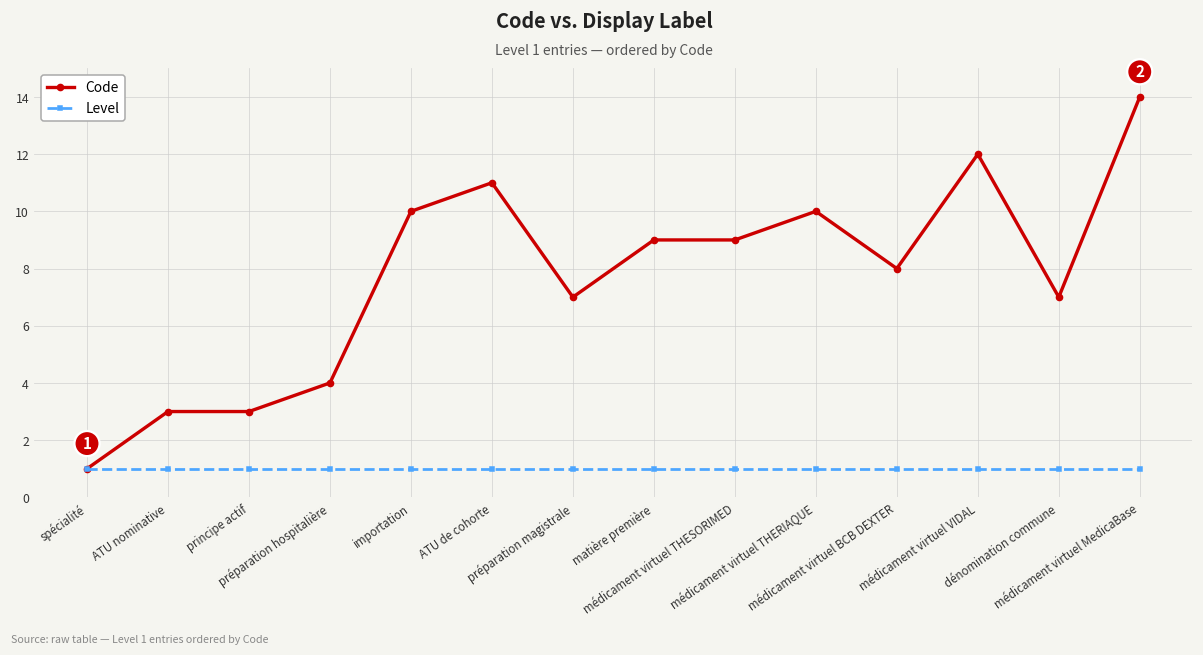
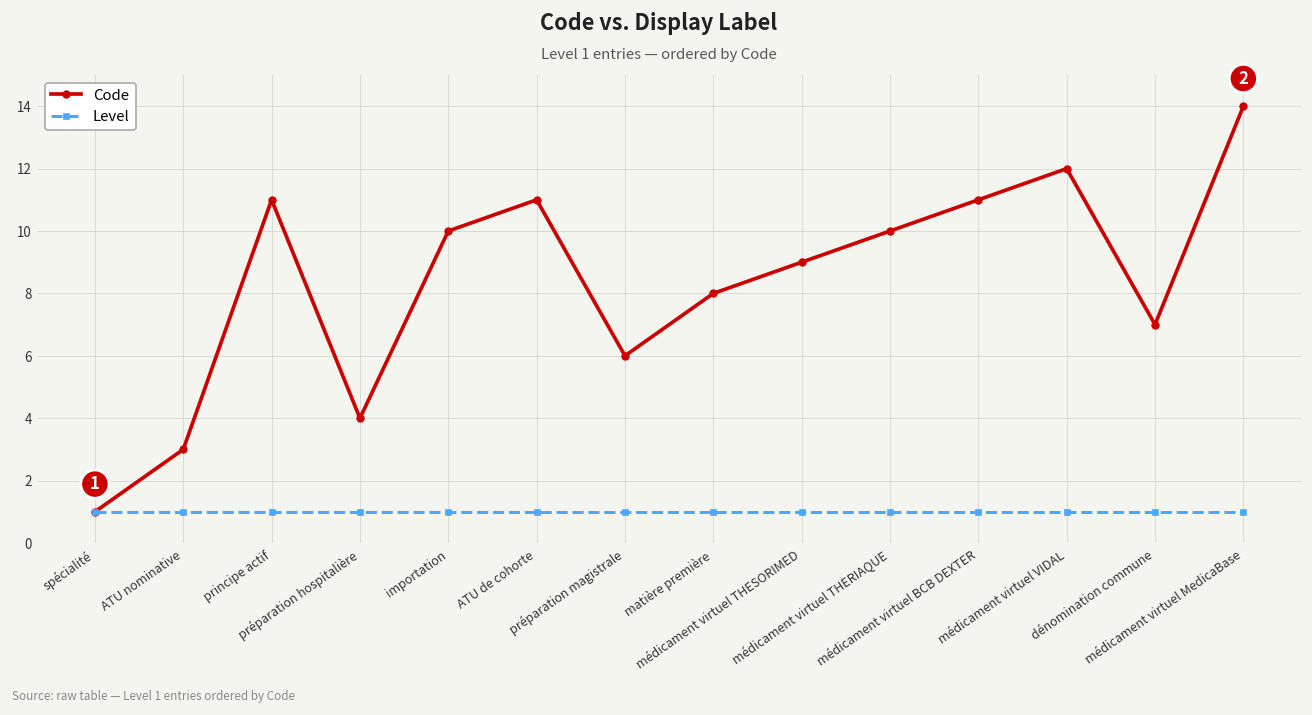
  {
    "Code": {
      "ATU nominative": 3,
-     "principe actif": 3,
+     "principe actif": 11,
      "préparation hospitalière": 4,
      "importation": 10,
      "ATU de cohorte": 11,
-     "préparation magistrale": 7,
-     "matière première": 9,
+     "préparation magistrale": 6,
+     "matière première": 8,
      "médicament virtuel THESORIMED": 9,
      "médicament virtuel THERIAQUE": 10,
-     "médicament virtuel BCB DEXTER": 8,
+     "médicament virtuel BCB DEXTER": 11,
      "médicament virtuel VIDAL": 12,
      "dénomination commune": 7
    },
    "Level": {
      "ATU nominative": 1,
      "principe actif": 1,
      "préparation hospitalière": 1,
      "importation": 1,
      "ATU de cohorte": 1,
      "préparation magistrale": 1,
      "matière première": 1,
      "médicament virtuel THESORIMED": 1,
      "médicament virtuel THERIAQUE": 1,
      "médicament virtuel BCB DEXTER": 1,
      "médicament virtuel VIDAL": 1,
      "dénomination commune": 1,
      "médicament virtuel MedicaBase": 1
    }
  }
